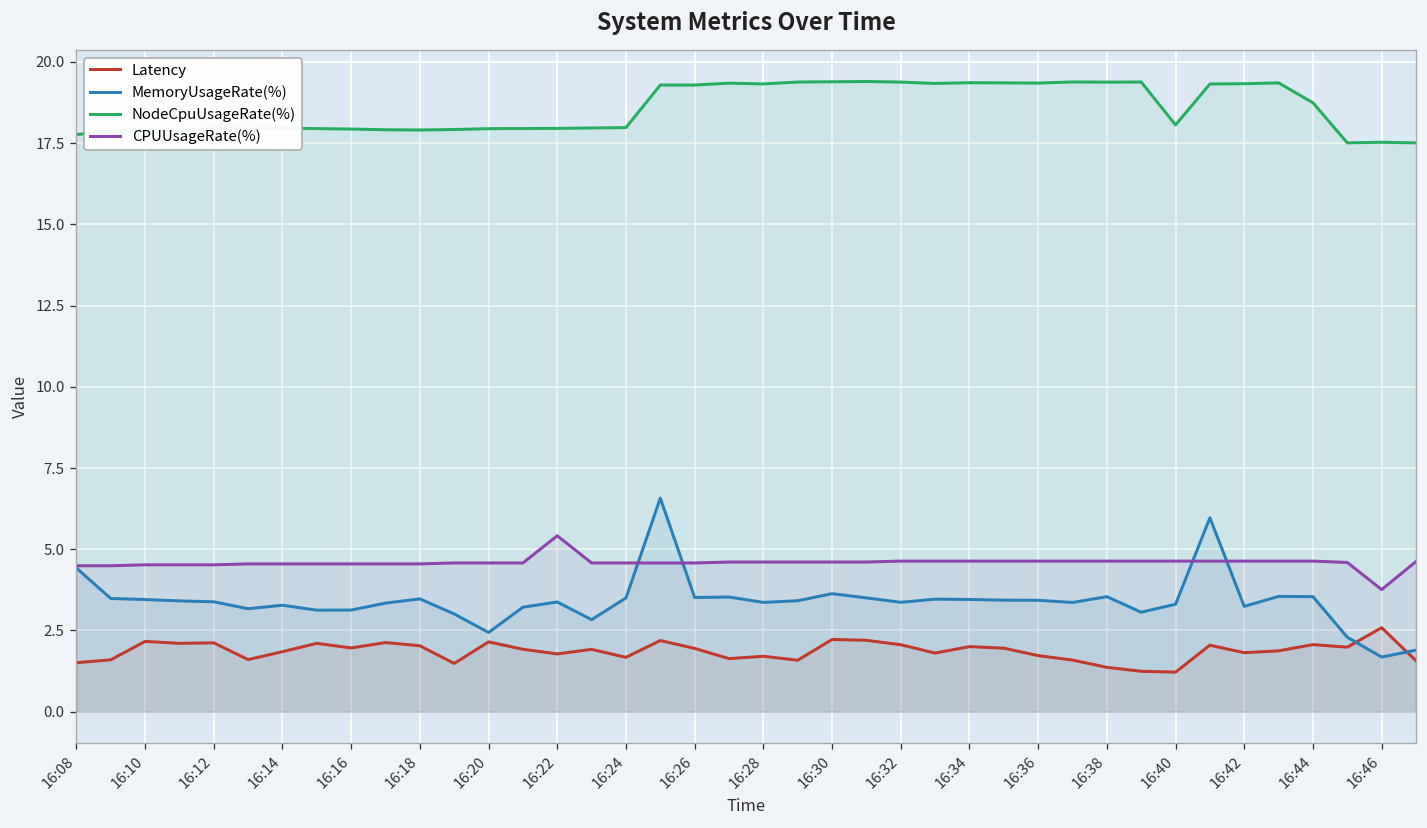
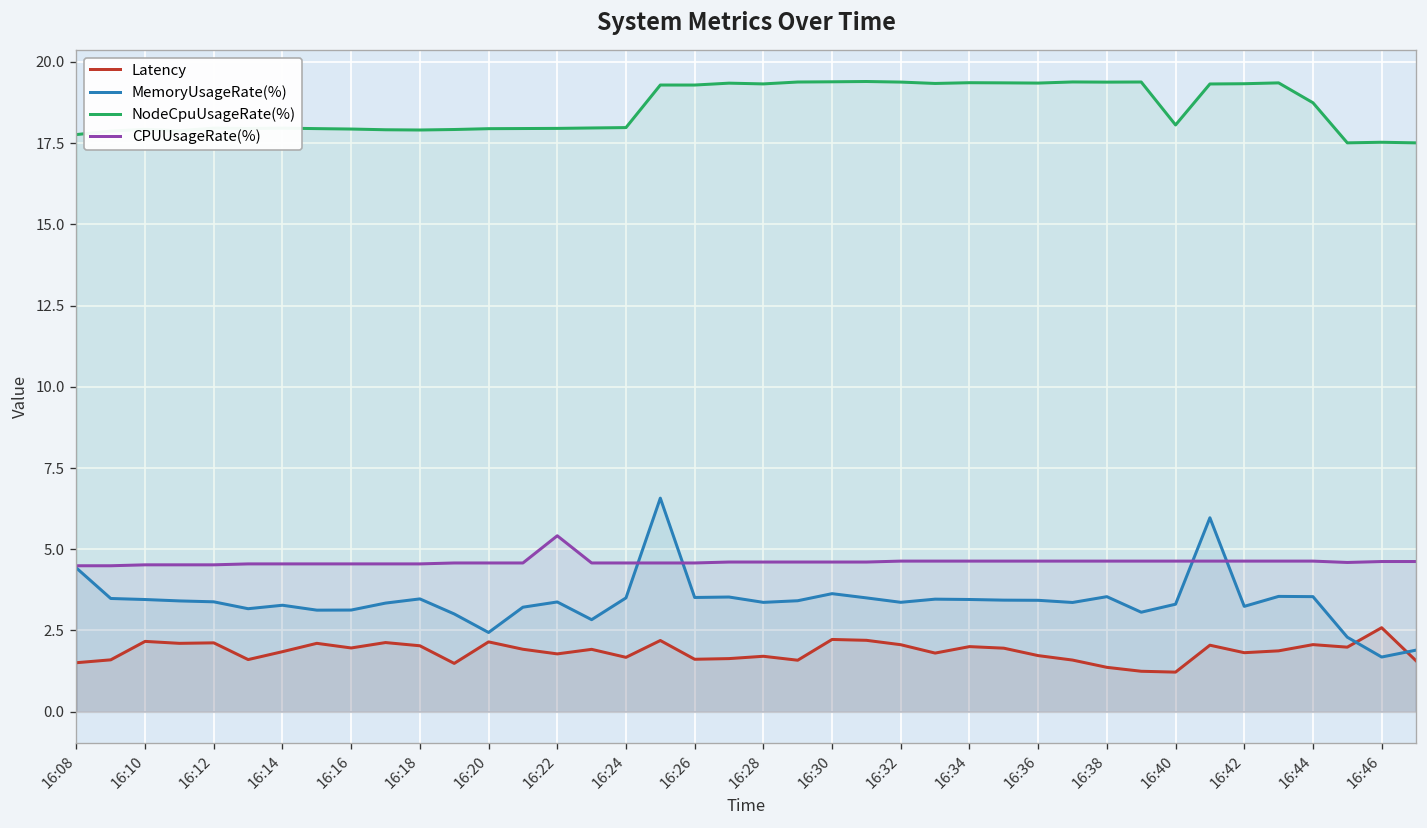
  {
    "Latency": {
      "16:08": 1.5,
      "16:10": 2.2,
      "16:12": 2.1,
      "16:14": 1.8,
      "16:16": 2.0,
      "16:18": 2.0,
      "16:20": 2.1,
      "16:22": 1.8,
      "16:24": 1.7,
-     "16:26": 1.9,
+     "16:26": 1.6,
      "16:28": 1.7,
      "16:30": 2.2,
      "16:32": 2.1,
      "16:34": 2.0,
      "16:36": 1.7,
      "16:38": 1.4,
      "16:40": 1.2,
      "16:42": 1.8,
      "16:44": 2.1,
      "16:46": 2.6
    },
    "MemoryUsageRate(%)": {
      "16:10": 3.5,
      "16:12": 3.4,
      "16:14": 3.3,
      "16:16": 3.1,
      "16:18": 3.5,
      "16:20": 2.4,
      "16:22": 3.4,
      "16:24": 3.5,
      "16:26": 3.5,
      "16:28": 3.4,
      "16:30": 3.6,
      "16:32": 3.4,
      "16:34": 3.5,
      "16:36": 3.4,
      "16:38": 3.5,
      "16:40": 3.3,
      "16:42": 3.2,
      "16:44": 3.5,
      "16:46": 1.7
    },
    "NodeCpuUsageRate(%)": {
      "16:08": 17.8,
      "16:16": 17.9,
      "16:18": 17.9,
      "16:20": 17.9,
      "16:22": 18.0,
      "16:24": 18.0,
      "16:26": 19.3,
      "16:28": 19.3,
      "16:30": 19.4,
      "16:32": 19.4,
      "16:34": 19.4,
      "16:36": 19.3,
      "16:38": 19.4,
      "16:40": 18.1,
      "16:42": 19.3,
      "16:44": 18.7,
      "16:46": 17.5
    },
    "CPUUsageRate(%)": {
      "16:10": 4.5,
      "16:12": 4.5,
      "16:14": 4.5,
      "16:16": 4.5,
      "16:18": 4.5,
      "16:20": 4.6,
      "16:22": 5.4,
      "16:24": 4.6,
      "16:26": 4.6,
      "16:28": 4.6,
      "16:30": 4.6,
      "16:32": 4.6,
      "16:34": 4.6,
      "16:36": 4.6,
      "16:38": 4.6,
      "16:40": 4.6,
      "16:42": 4.6,
      "16:44": 4.6,
-     "16:46": 3.8
+     "16:46": 4.6
    }
  }
